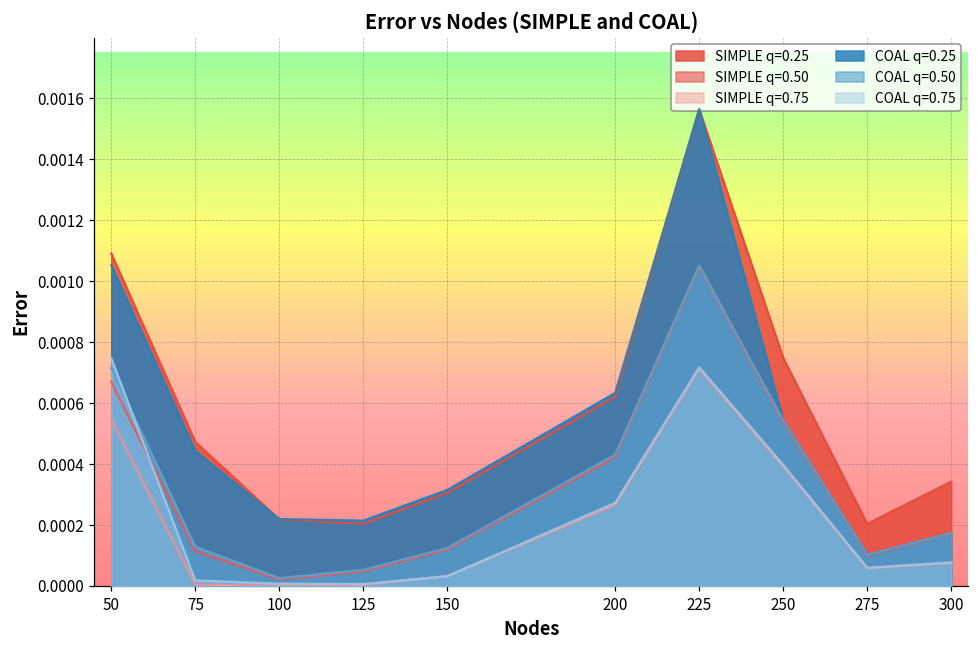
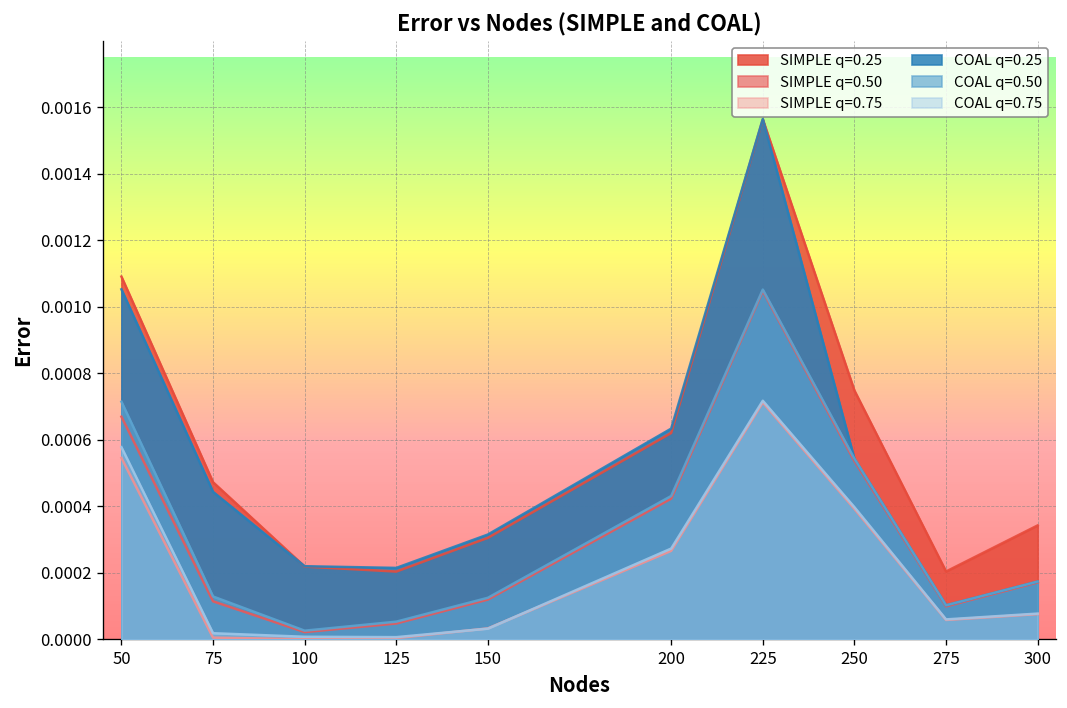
  {
    "SIMPLE q=0.75": {
      "50": 0.00055,
      "75": 0.00000
    },
    "COAL q=0.25": {
      "50": 0.00105,
      "75": 0.00044,
      "125": 0.00021,
      "150": 0.00032,
      "200": 0.00063
    },
    "COAL q=0.50": {
      "50": 0.00071,
      "75": 0.00013
    },
    "COAL q=0.75": {
-     "50": 0.00075,
+     "50": 0.00058,
      "75": 0.00002
    }
  }
